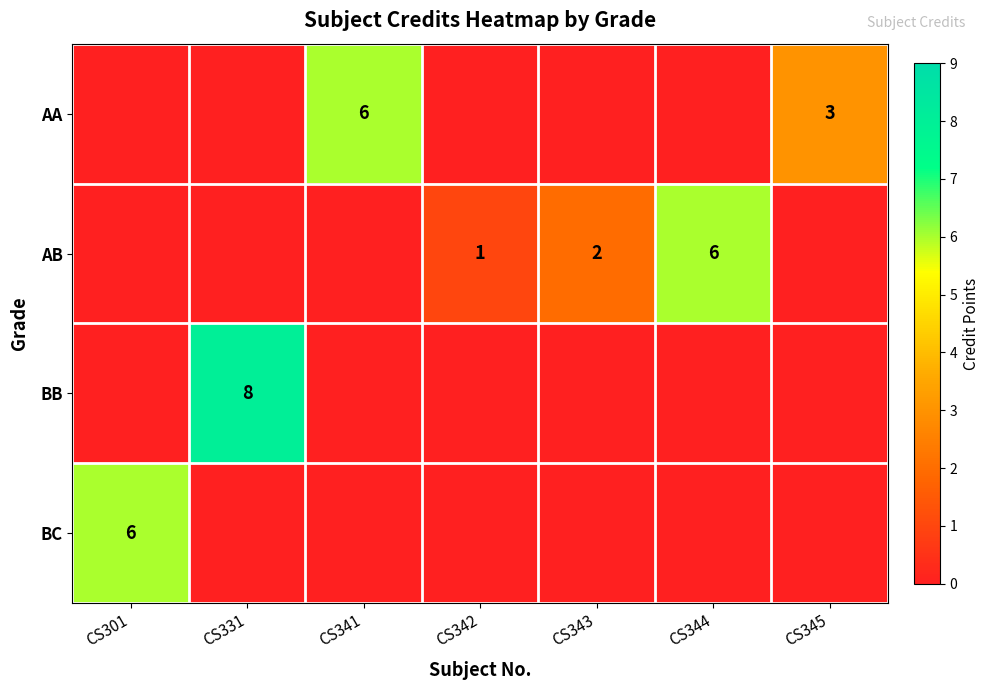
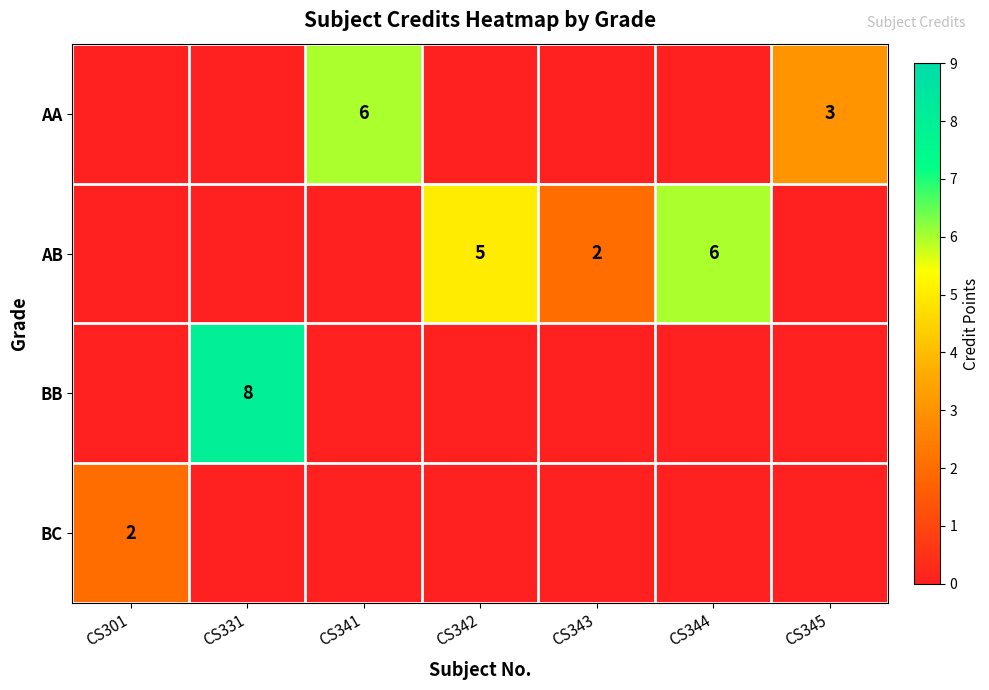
  {
    "AA": {
      "CS341": 6,
      "CS345": 3
    },
    "AB": {
-     "CS342": 1,
+     "CS342": 5,
      "CS343": 2,
      "CS344": 6
    },
    "BB": {
      "CS331": 8
    },
    "BC": {
-     "CS301": 6
+     "CS301": 2
    }
  }
